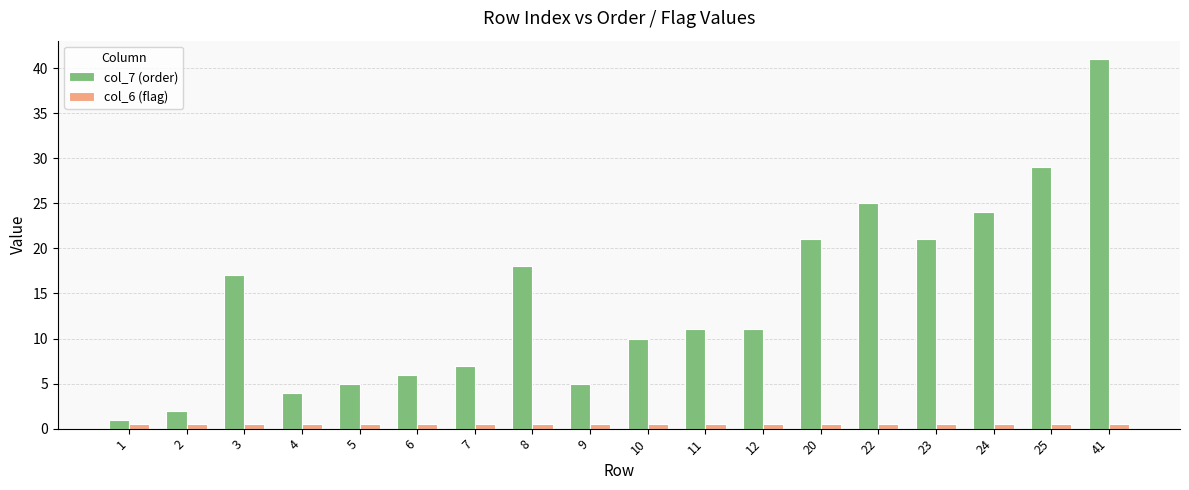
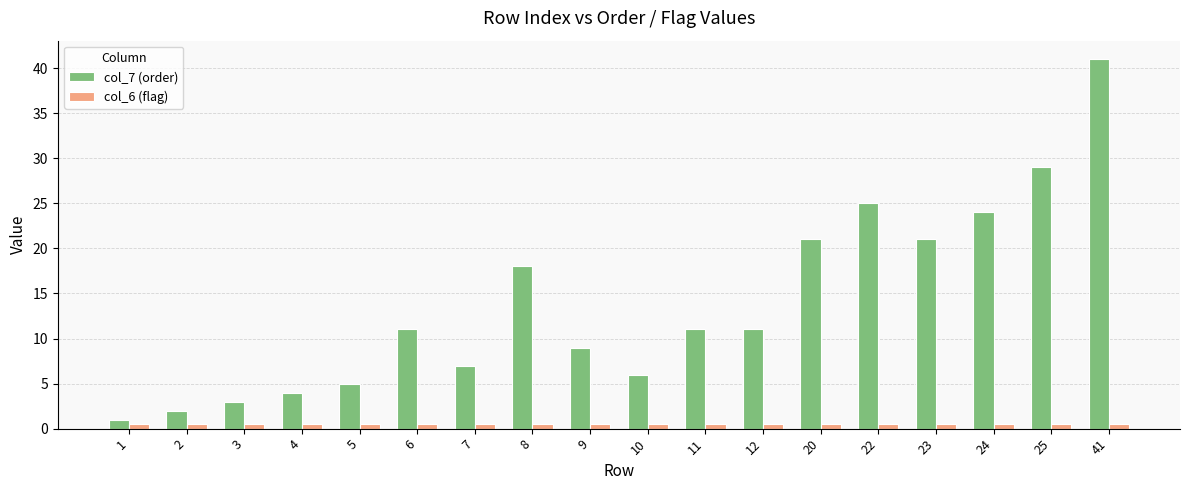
  {
    "col_7 (order)": {
      "1": 1,
      "2": 2,
-     "3": 17,
+     "3": 3,
      "4": 4,
      "5": 5,
-     "6": 6,
+     "6": 11,
      "7": 7,
      "8": 18,
-     "9": 5,
-     "10": 10,
+     "9": 9,
+     "10": 6,
      "11": 11,
      "12": 11,
      "20": 21,
      "22": 25,
      "23": 21,
      "24": 24,
      "25": 29,
      "41": 41
    },
    "col_6 (flag)": {
      "1": 1,
      "2": 1,
      "3": 1,
      "4": 1,
      "5": 1,
      "6": 1,
      "7": 1,
      "8": 1,
      "9": 1,
      "10": 1,
      "11": 1,
      "12": 1,
      "20": 1,
      "22": 1,
      "23": 1,
      "24": 1,
      "25": 1,
      "41": 1
    }
  }
